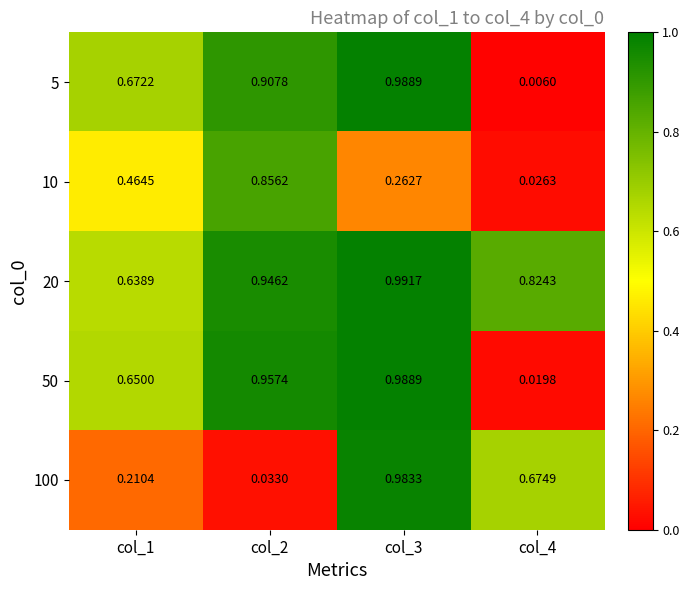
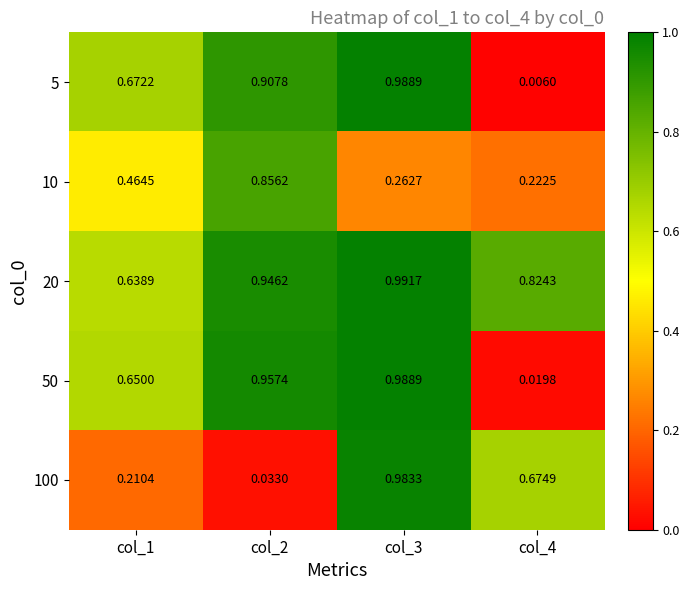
  {
    "5": {
      "col_1": 0.6722,
      "col_2": 0.9078,
      "col_3": 0.9889,
      "col_4": 0.0060
    },
    "10": {
      "col_1": 0.4645,
      "col_2": 0.8562,
      "col_3": 0.2627,
-     "col_4": 0.0263
+     "col_4": 0.2225
    },
    "20": {
      "col_1": 0.6389,
      "col_2": 0.9462,
      "col_3": 0.9917,
      "col_4": 0.8243
    },
    "50": {
      "col_1": 0.6500,
      "col_2": 0.9574,
      "col_3": 0.9889,
      "col_4": 0.0198
    },
    "100": {
      "col_1": 0.2104,
      "col_2": 0.0330,
      "col_3": 0.9833,
      "col_4": 0.6749
    }
  }
